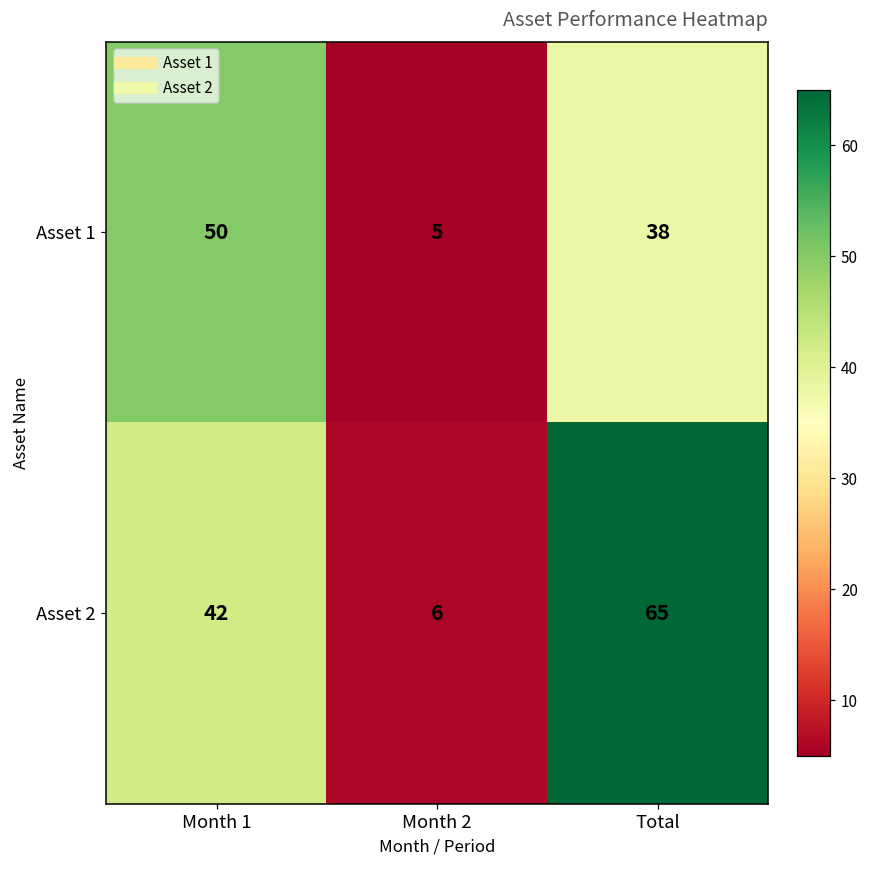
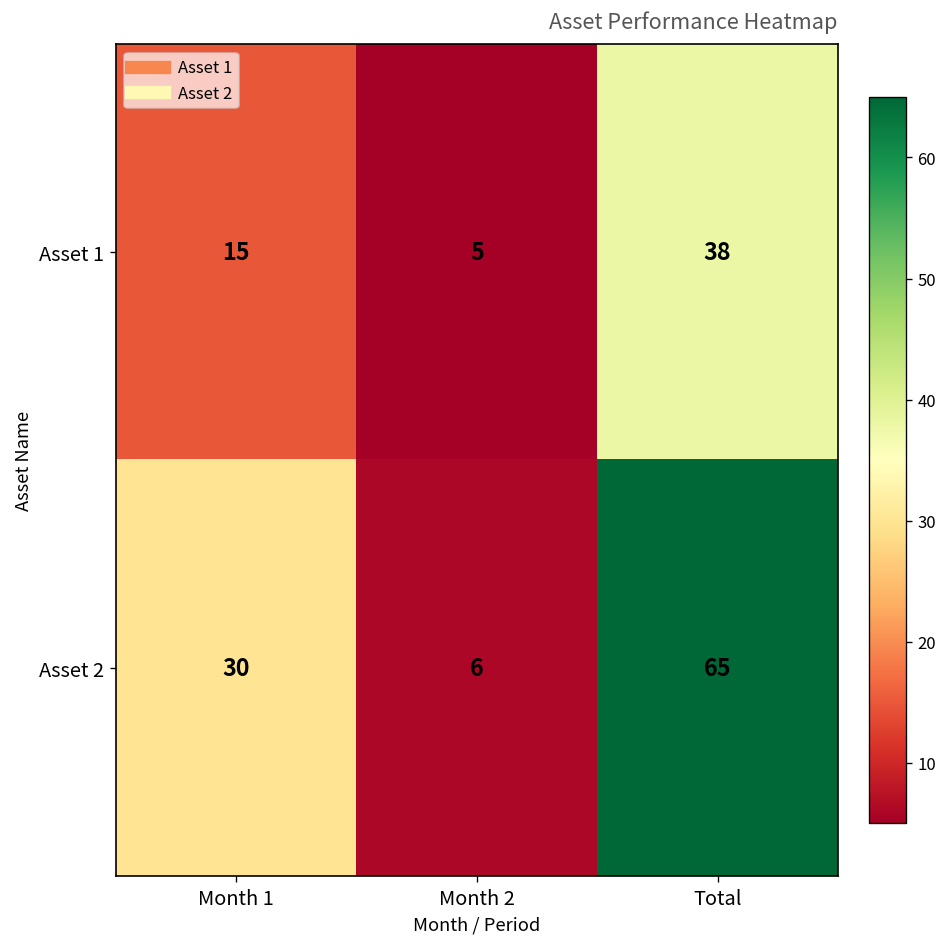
  {
    "Asset 1": {
-     "Month 1": 50,
+     "Month 1": 15,
      "Month 2": 5,
      "Total": 38
    },
    "Asset 2": {
-     "Month 1": 42,
+     "Month 1": 30,
      "Month 2": 6,
      "Total": 65
    }
  }
